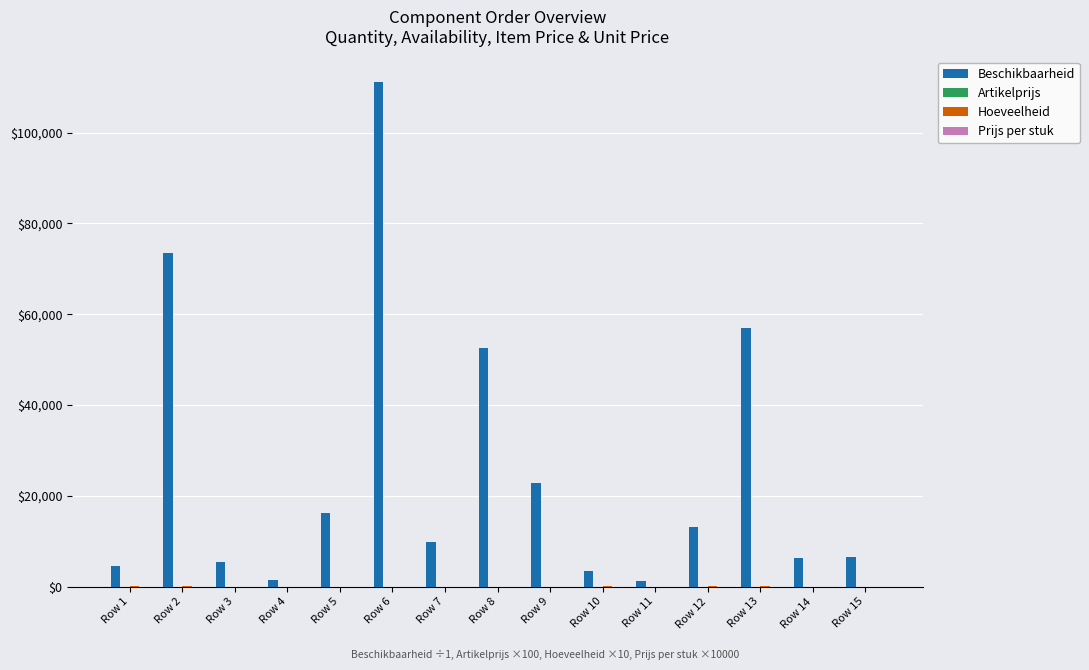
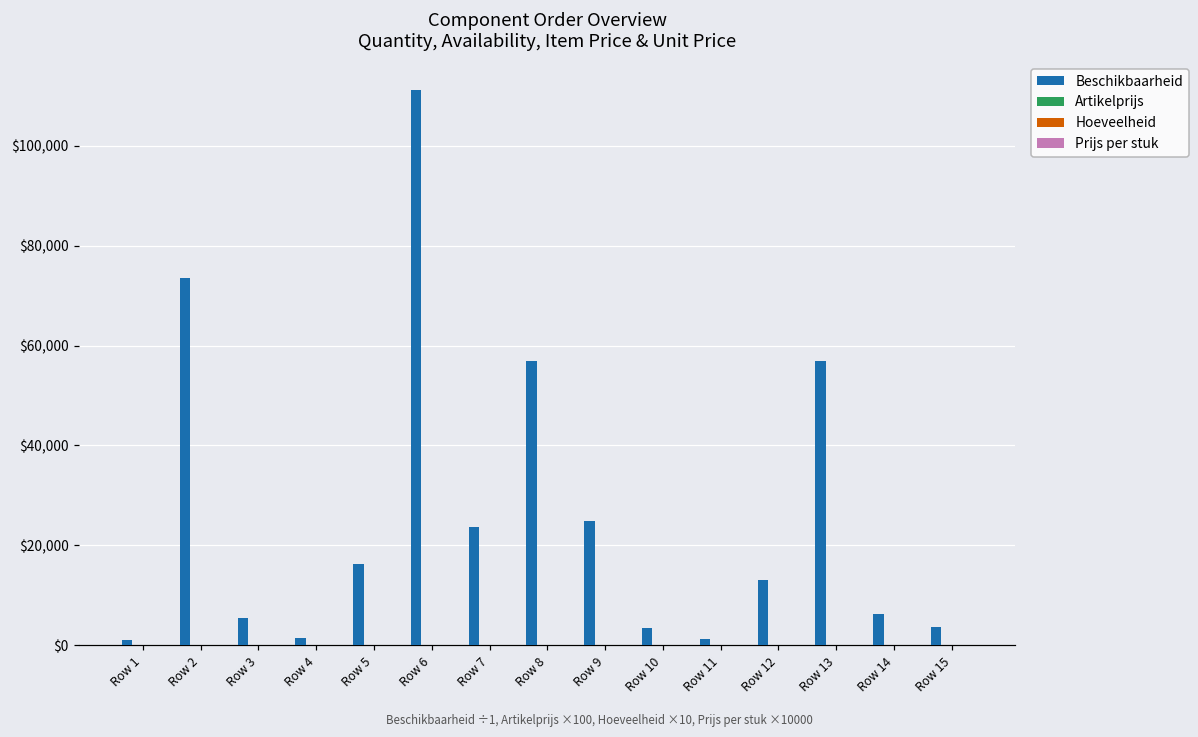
  {
    "Beschikbaarheid": {
-     "Row 1": "$4,000",
+     "Row 1": "$1,000",
      "Row 2": "$74,000",
      "Row 3": "$5,000",
      "Row 4": "$1,000",
      "Row 5": "$16,000",
      "Row 6": "$111,000",
-     "Row 7": "$10,000",
-     "Row 8": "$52,000",
-     "Row 9": "$23,000",
+     "Row 7": "$24,000",
+     "Row 8": "$57,000",
+     "Row 9": "$25,000",
      "Row 10": "$3,000",
      "Row 11": "$1,000",
      "Row 12": "$13,000",
      "Row 13": "$57,000",
      "Row 14": "$6,000",
-     "Row 15": "$6,000"
+     "Row 15": "$4,000"
    }
  }
